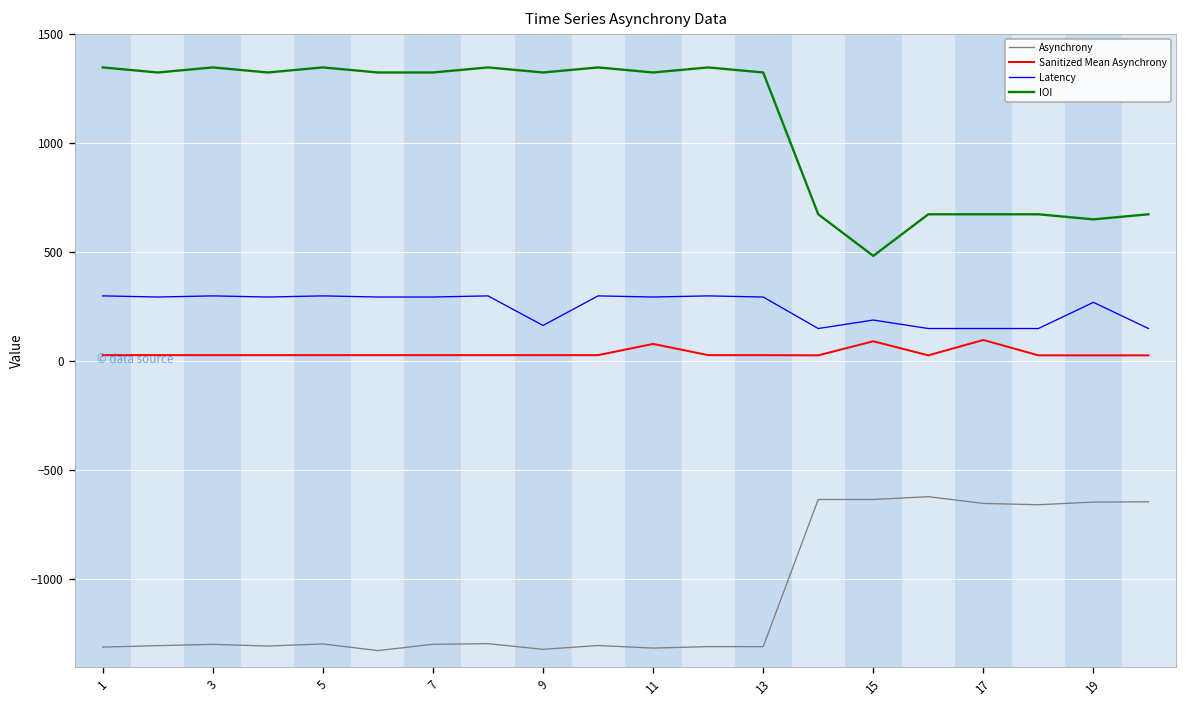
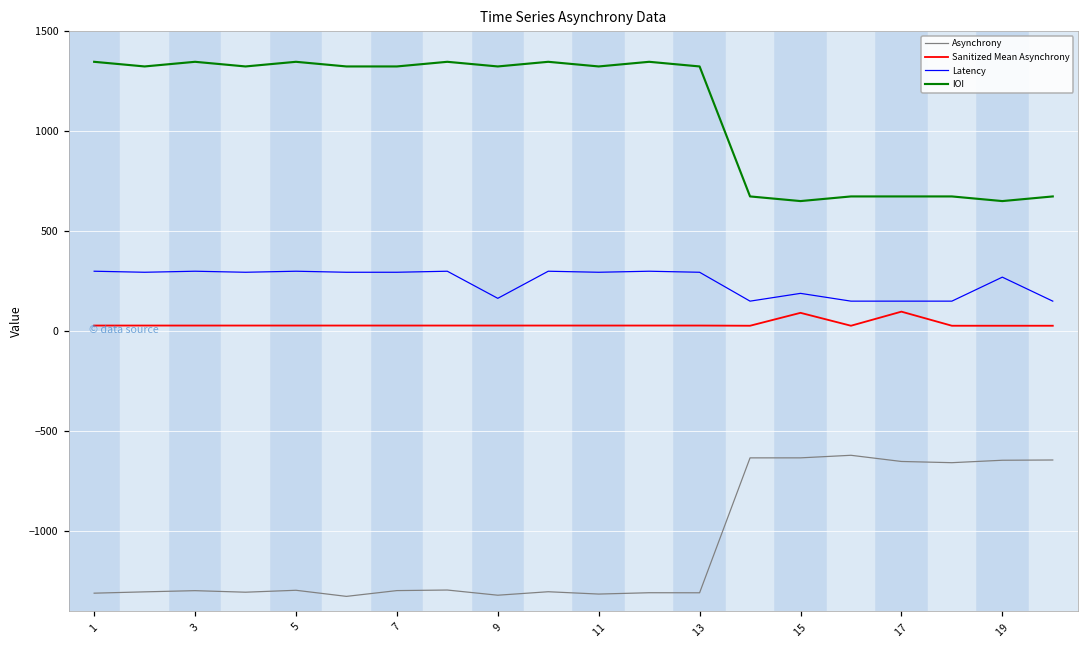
  {
    "Asynchrony": {
      "1": -1310,
      "3": -1300,
      "5": -1300,
      "7": -1300,
      "9": -1320,
      "11": -1320,
      "13": -1310,
      "15": -630,
      "17": -650,
      "19": -650
    },
    "Sanitized Mean Asynchrony": {
      "1": 30,
      "3": 30,
      "5": 30,
      "7": 30,
      "9": 30,
-     "11": 80,
+     "11": 30,
      "13": 30,
      "15": 90,
      "17": 100,
      "19": 30
    },
    "Latency": {
      "1": 300,
      "3": 300,
      "5": 300,
      "7": 290,
      "9": 160,
      "11": 290,
      "13": 290,
      "15": 190,
      "17": 150,
      "19": 270
    },
    "IOI": {
      "1": 1350,
      "3": 1350,
      "5": 1350,
      "7": 1320,
      "9": 1320,
      "11": 1320,
      "13": 1320,
-     "15": 480,
+     "15": 650,
      "17": 670,
      "19": 650
    }
  }
